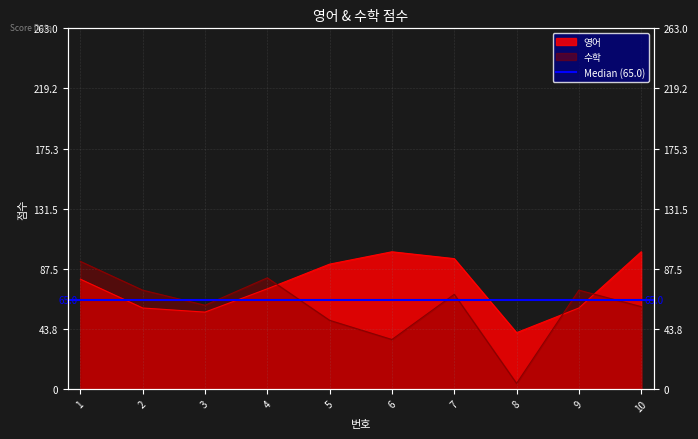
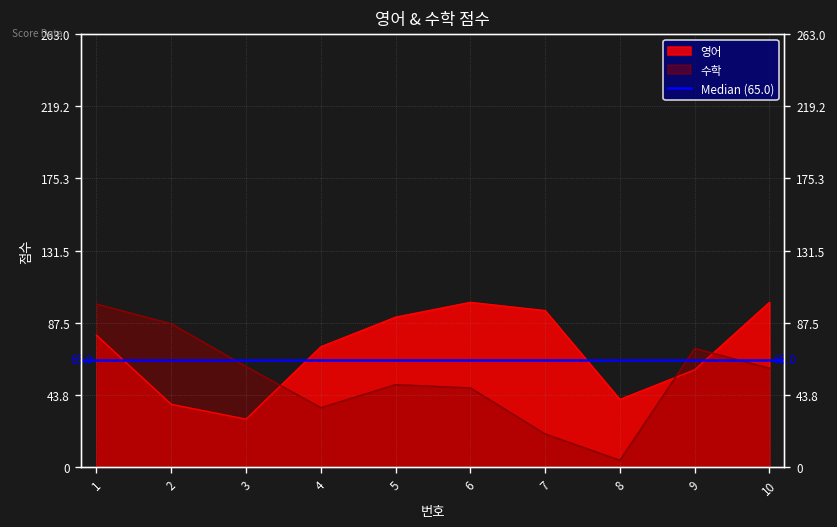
  {
    "영어": {
-     "2": 59,
-     "3": 56,
+     "2": 38,
+     "3": 29,
      "4": 73,
      "5": 91,
      "6": 100,
      "7": 95,
      "8": 41,
      "9": 59,
      "10": 100
    },
    "수학": {
-     "1": 93,
-     "2": 72,
+     "1": 99,
+     "2": 87,
      "3": 61,
-     "4": 81,
+     "4": 36,
      "5": 50,
-     "6": 36,
-     "7": 69,
+     "6": 48,
+     "7": 20,
      "8": 4,
      "9": 72
    }
  }
